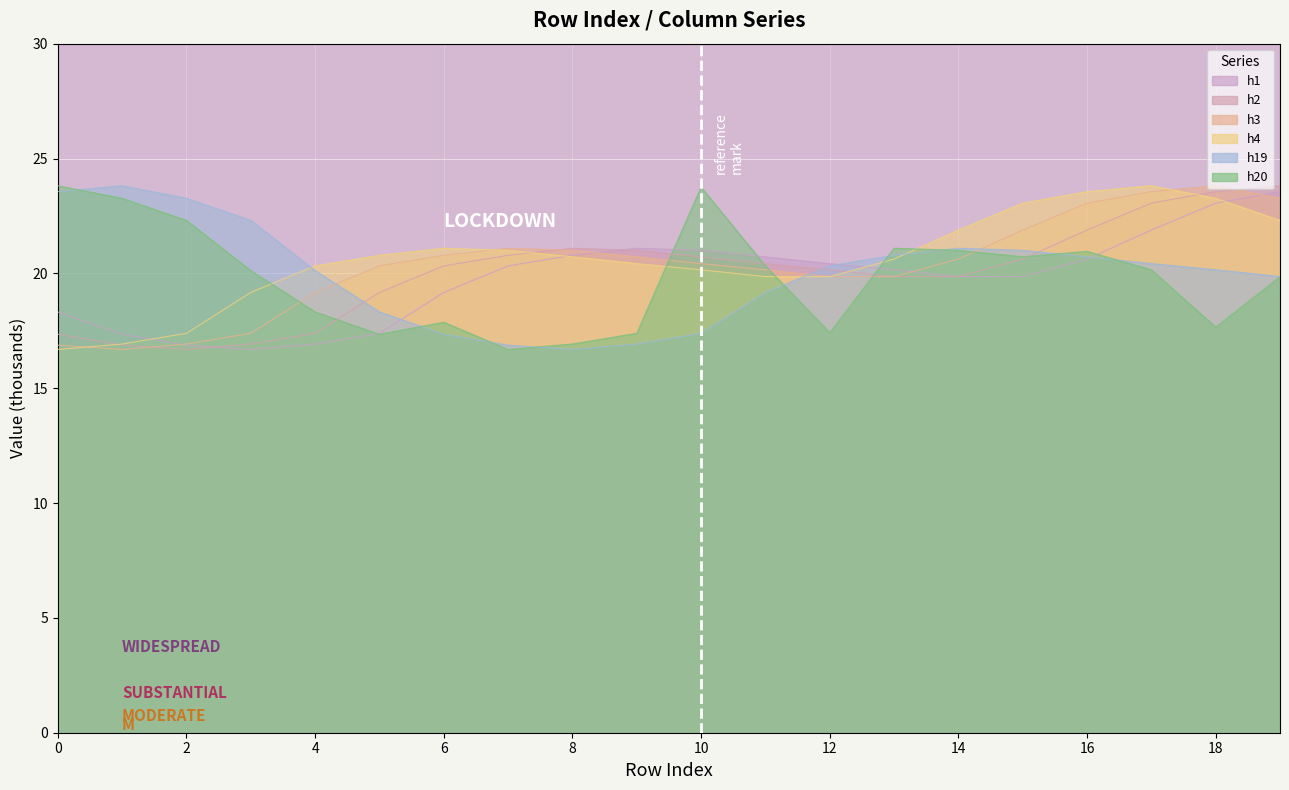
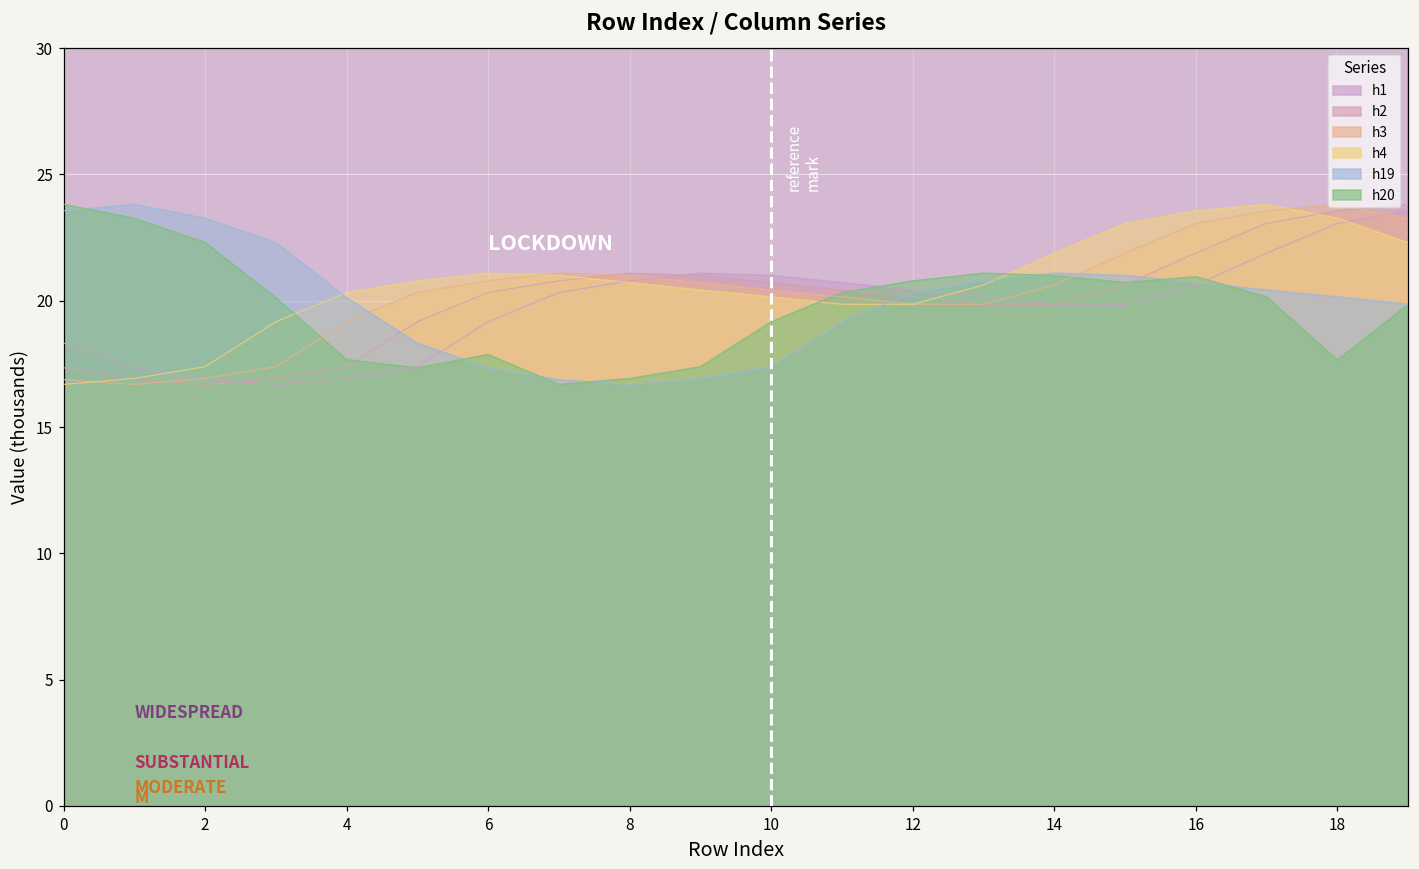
  {
    "h20": {
      "0": 23.8,
      "2": 22.3,
-     "4": 18.3,
+     "4": 17.7,
      "6": 17.9,
      "8": 16.9,
-     "10": 23.8,
-     "12": 17.4,
+     "10": 19.2,
+     "12": 20.8,
      "16": 21.0,
      "18": 17.7
    }
  }
